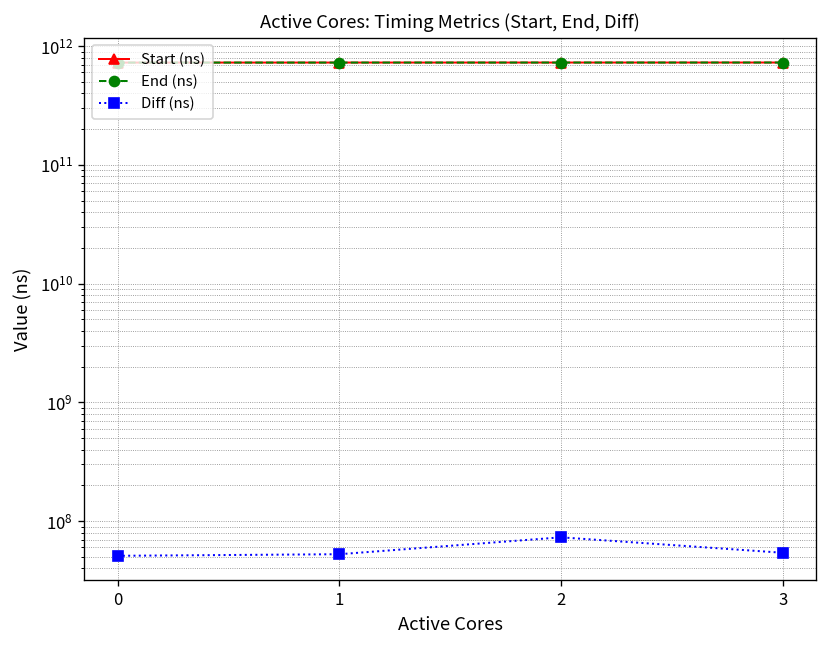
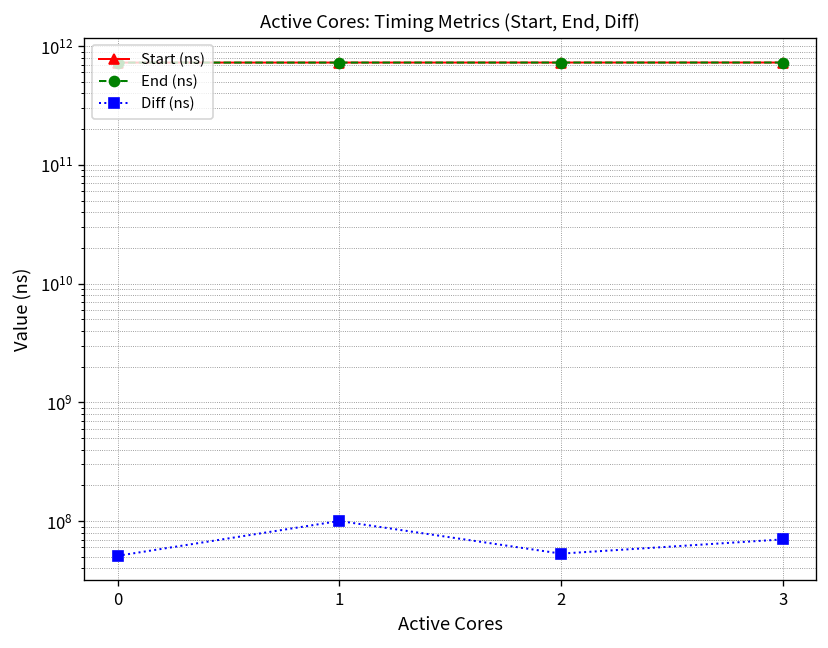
  {
    "End (ns)": {
      "1": 700000000000,
      "2": 700000000000,
      "3": 700000000000
    },
    "Diff (ns)": {
      "0": 50000000,
-     "1": 50000000,
-     "2": 70000000,
-     "3": 50000000
+     "1": 100000000,
+     "2": 50000000,
+     "3": 70000000
    }
  }
